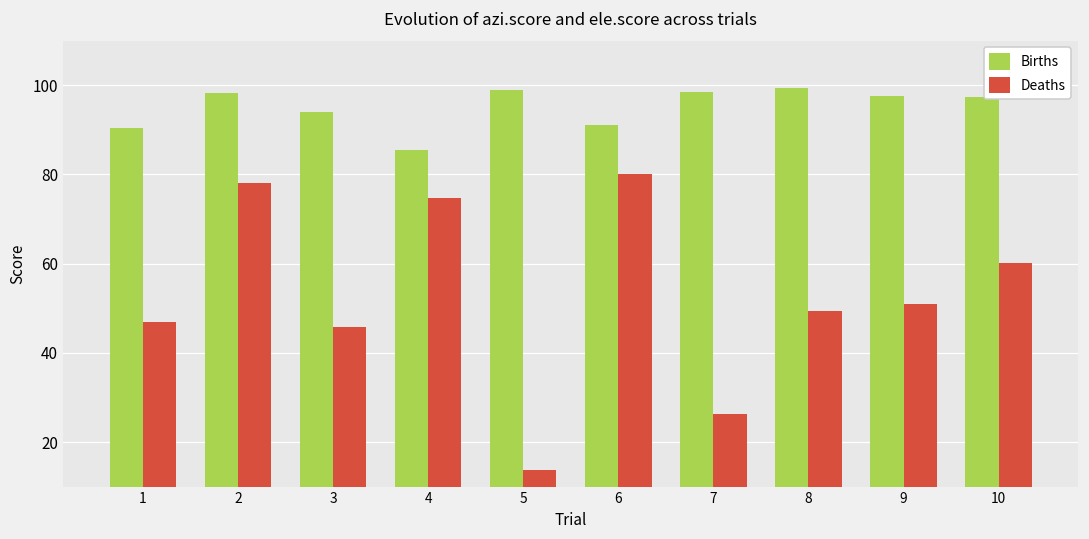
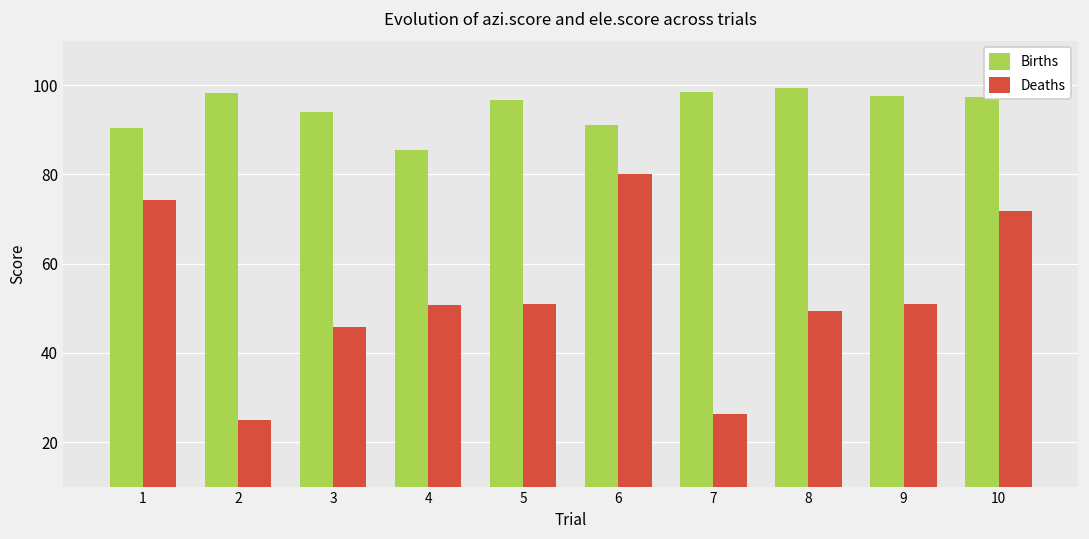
  {
    "Births": {
      "1": 90,
      "2": 98,
      "3": 94,
      "4": 85,
-     "5": 99,
+     "5": 97,
      "6": 91,
      "7": 99,
      "8": 99,
      "9": 98,
      "10": 97
    },
    "Deaths": {
-     "1": 47,
-     "2": 78,
+     "1": 74,
+     "2": 25,
      "3": 46,
-     "4": 75,
-     "5": 14,
+     "4": 51,
+     "5": 51,
      "6": 80,
      "7": 26,
      "8": 49,
      "9": 51,
-     "10": 60
+     "10": 72
    }
  }
